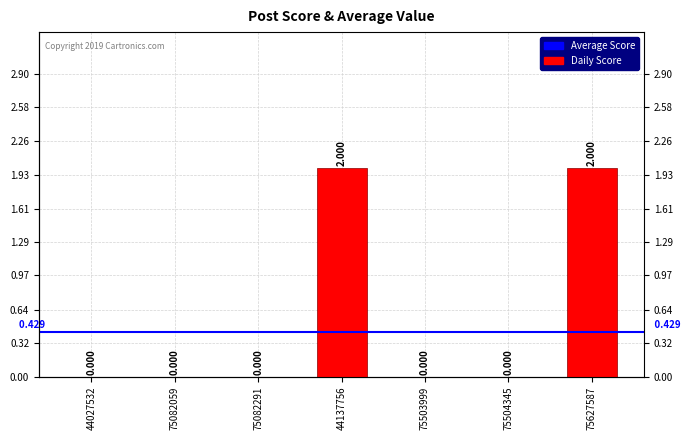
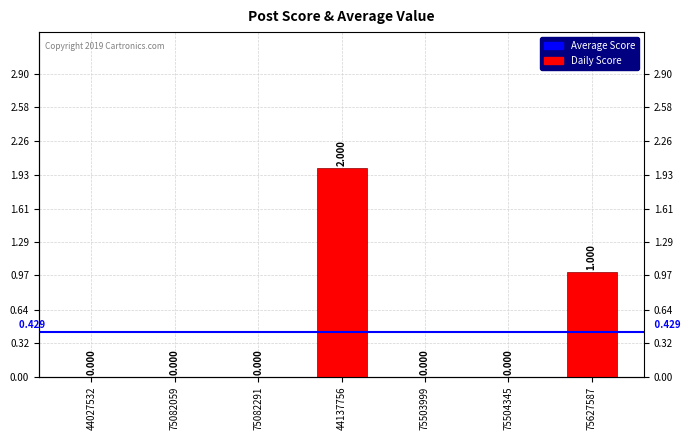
  {
    "44027532": 0.000,
    "75082059": 0.000,
    "75082291": 0.000,
    "44137756": 2.000,
    "75503999": 0.000,
    "75504345": 0.000,
-   "75627587": 2.000
+   "75627587": 1.000
  }
